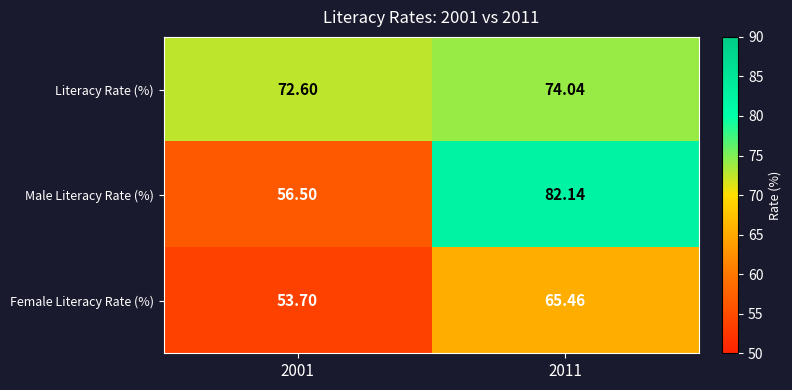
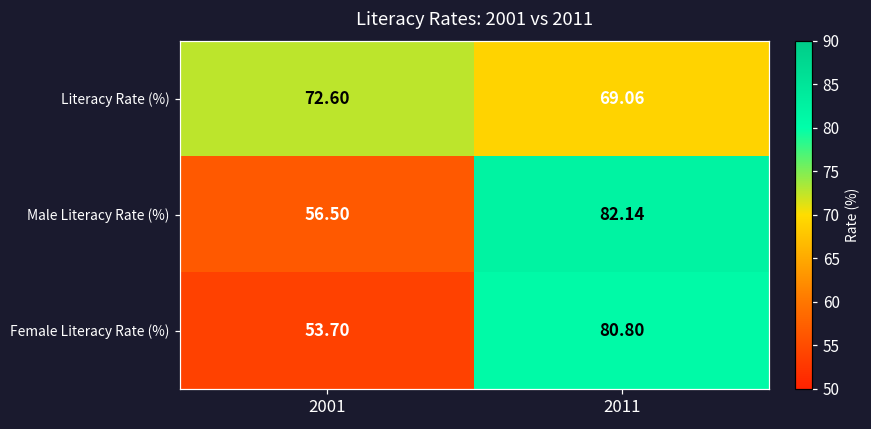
  {
    "Literacy Rate (%)": {
      "2001": 72.60,
-     "2011": 74.04
+     "2011": 69.06
    },
    "Male Literacy Rate (%)": {
      "2001": 56.50,
      "2011": 82.14
    },
    "Female Literacy Rate (%)": {
      "2001": 53.70,
-     "2011": 65.46
+     "2011": 80.80
    }
  }
